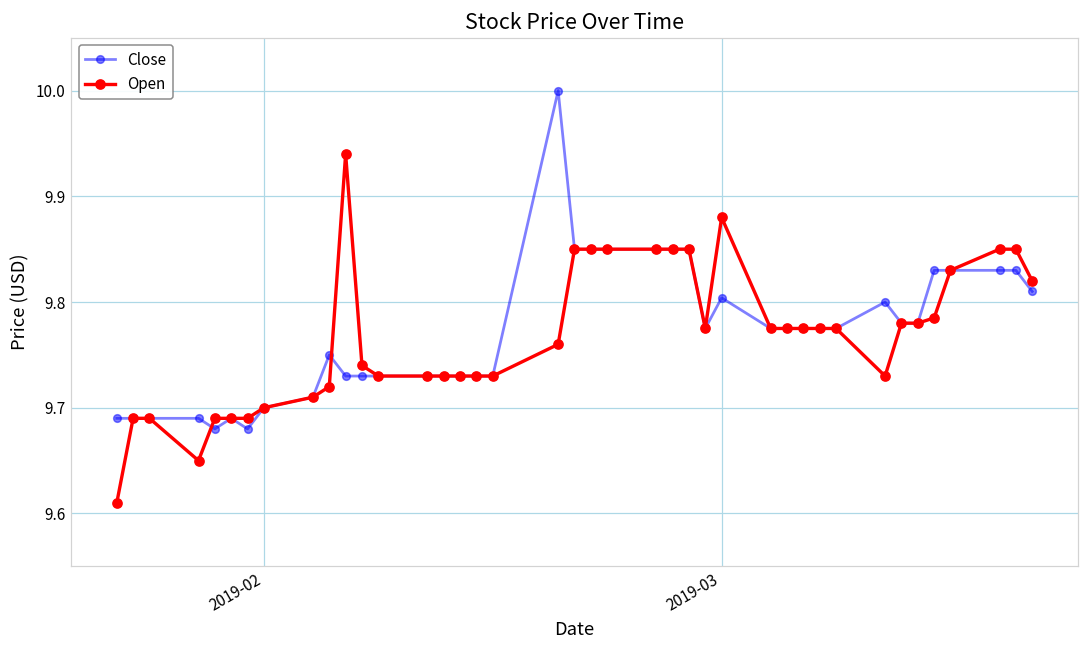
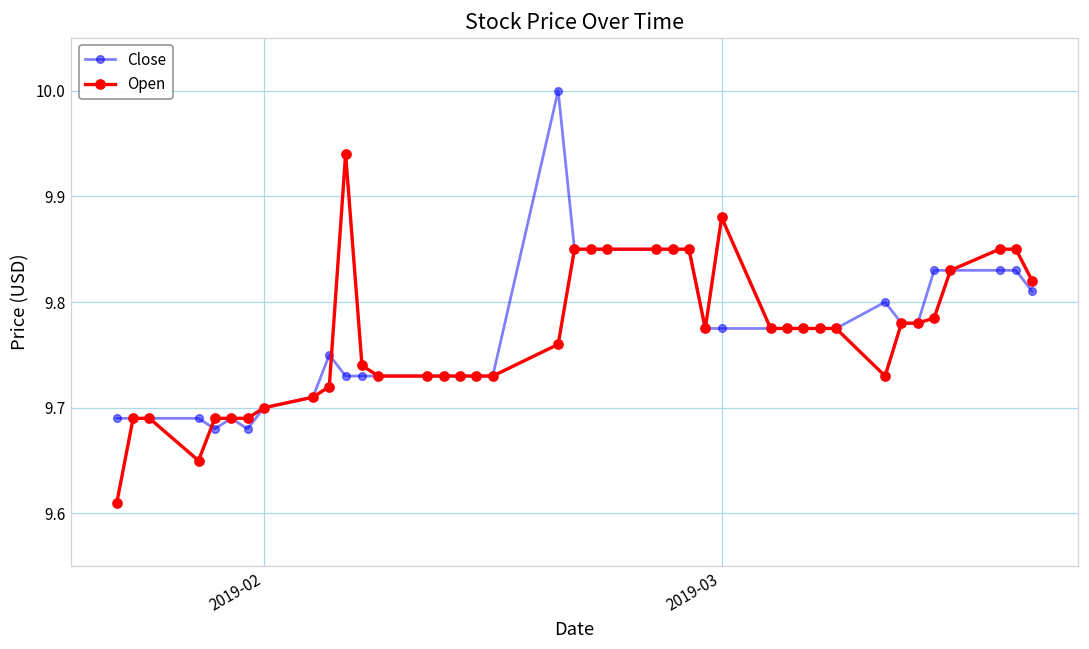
  {
    "Close": {
-     "2019-03": 9.80
+     "2019-03": 9.78
    },
    "Open": {
      "2019-03": 9.88
    }
  }
